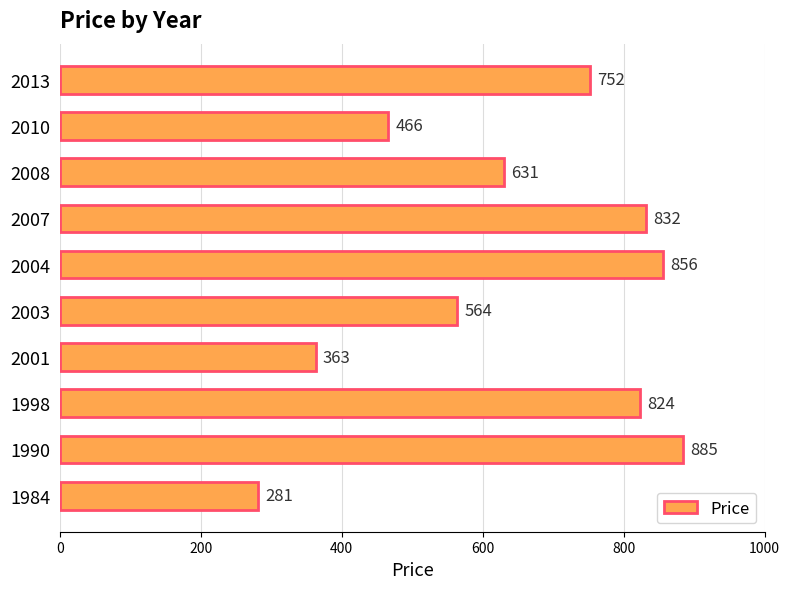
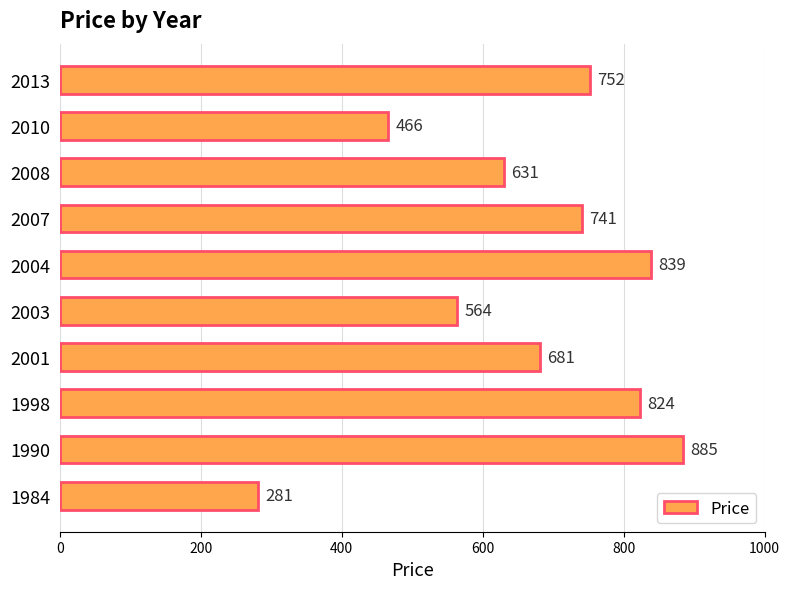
  {
    "2013": 752,
    "2010": 466,
    "2008": 631,
-   "2007": 832,
-   "2004": 856,
+   "2007": 741,
+   "2004": 839,
    "2003": 564,
-   "2001": 363,
+   "2001": 681,
    "1998": 824,
    "1990": 885,
    "1984": 281
  }
